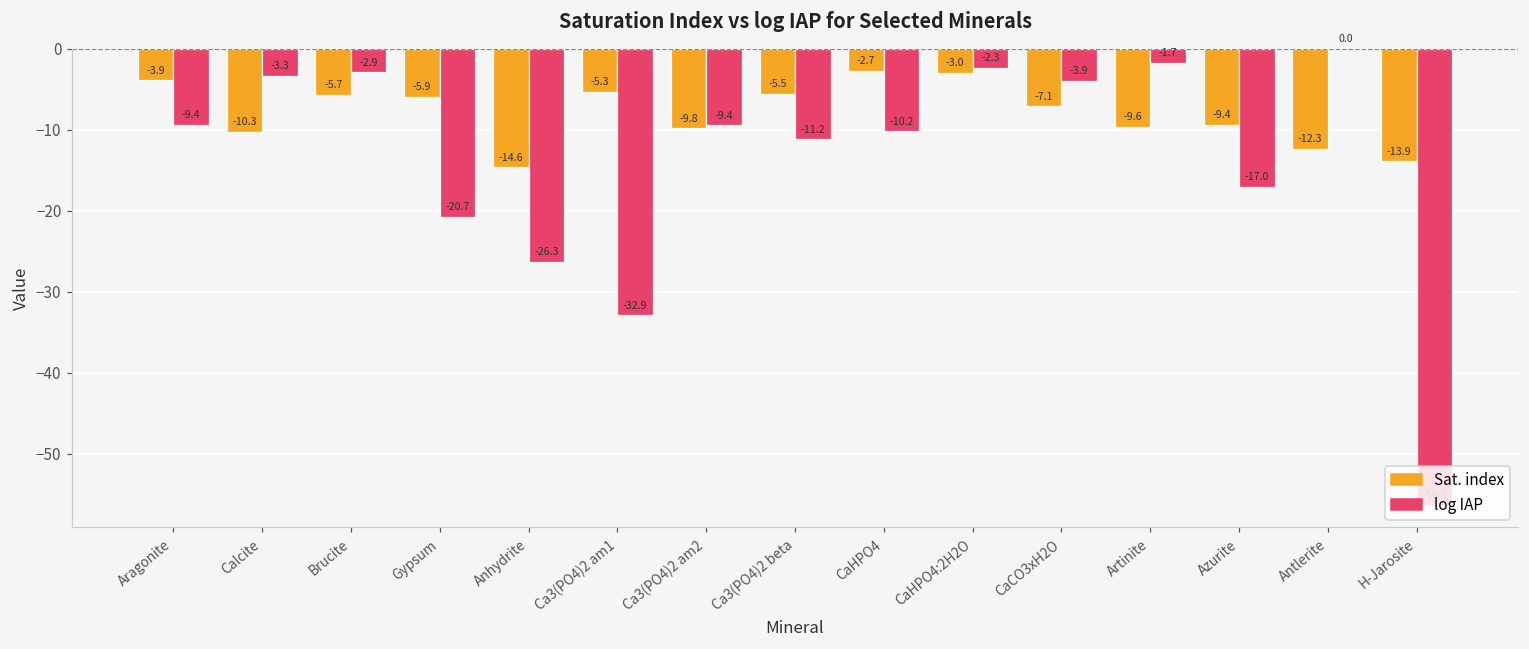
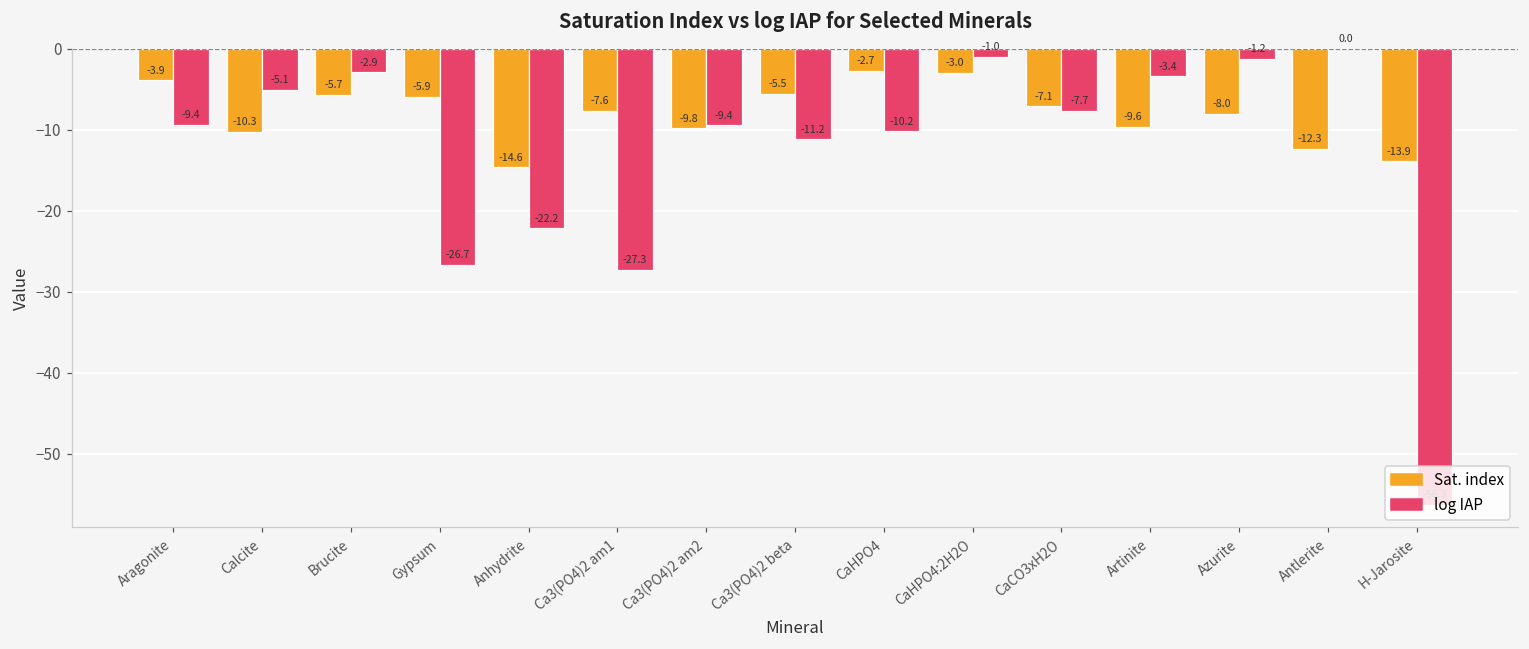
  {
    "Sat. index": {
      "Aragonite": -3.9,
      "Calcite": -10.3,
      "Brucite": -5.7,
      "Gypsum": -5.9,
      "Anhydrite": -14.6,
-     "Ca3(PO4)2 am1": -5.3,
+     "Ca3(PO4)2 am1": -7.6,
      "Ca3(PO4)2 am2": -9.8,
      "Ca3(PO4)2 beta": -5.5,
      "CaHPO4": -2.7,
      "CaHPO4:2H2O": -3.0,
      "CaCO3xH2O": -7.1,
      "Artinite": -9.6,
-     "Azurite": -9.4,
+     "Azurite": -8.0,
      "Antlerite": -12.3,
      "H-Jarosite": -13.9
    },
    "log IAP": {
      "Aragonite": -9.4,
-     "Calcite": -3.3,
+     "Calcite": -5.1,
      "Brucite": -2.9,
-     "Gypsum": -20.7,
-     "Anhydrite": -26.3,
-     "Ca3(PO4)2 am1": -32.9,
+     "Gypsum": -26.7,
+     "Anhydrite": -22.2,
+     "Ca3(PO4)2 am1": -27.3,
      "Ca3(PO4)2 am2": -9.4,
      "Ca3(PO4)2 beta": -11.2,
      "CaHPO4": -10.2,
-     "CaHPO4:2H2O": -2.3,
-     "CaCO3xH2O": -3.9,
-     "Artinite": -1.7,
-     "Azurite": -17.0,
+     "CaHPO4:2H2O": -1.0,
+     "CaCO3xH2O": -7.7,
+     "Artinite": -3.4,
+     "Azurite": -1.2,
      "Antlerite": 0.0
    }
  }
